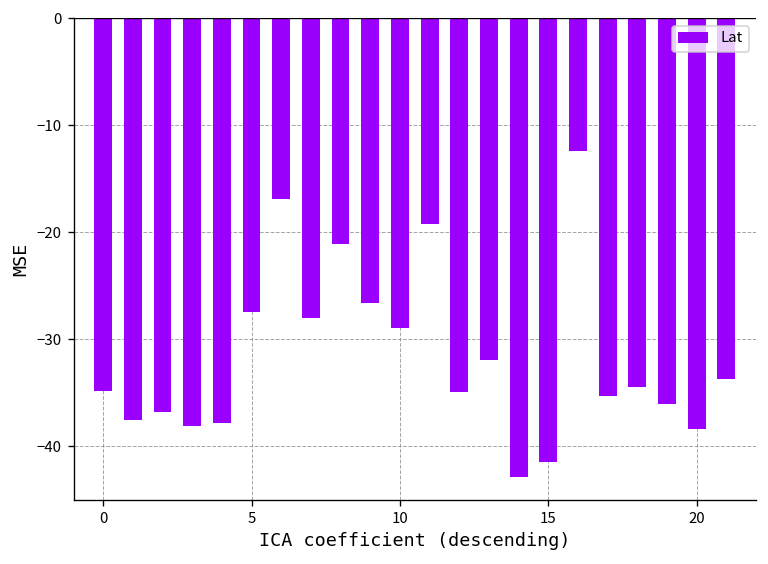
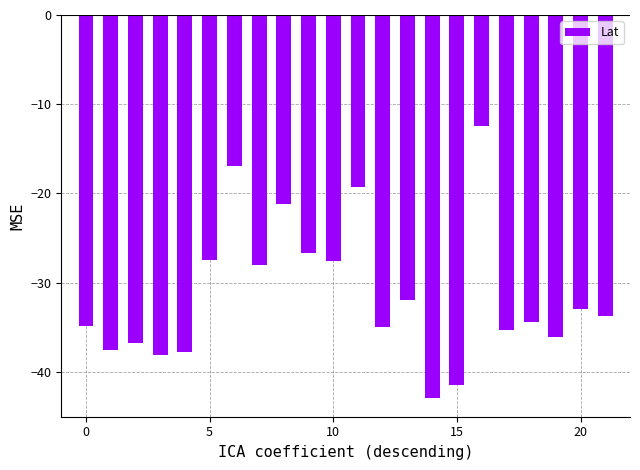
  {
    "0": -35,
    "5": -27,
-   "10": -29,
+   "10": -28,
    "15": -41,
-   "20": -38
+   "20": -33
  }
